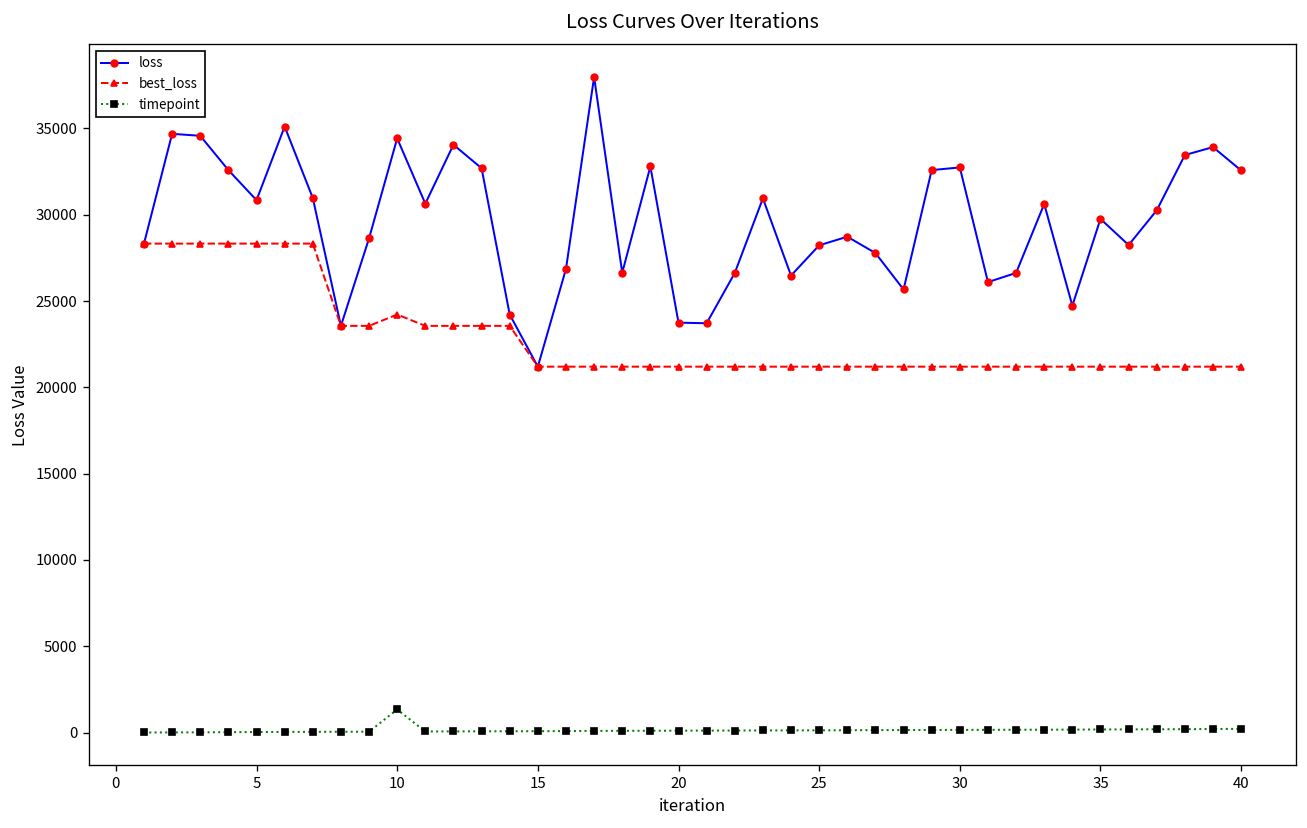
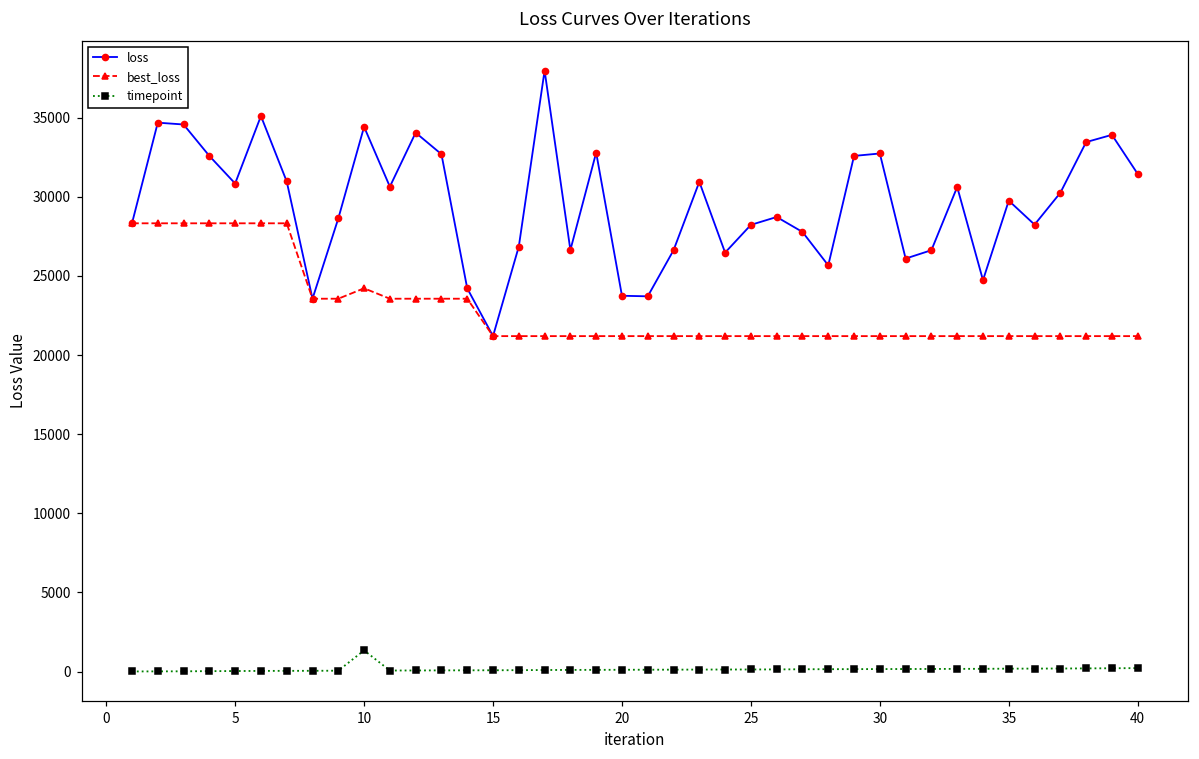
  {
    "loss": {
      "5": 30800,
      "10": 34400,
      "20": 23700,
      "25": 28200,
      "30": 32700,
      "35": 29800,
-     "40": 32600
+     "40": 31500
    },
    "best_loss": {
      "5": 28300,
      "10": 24200,
      "20": 21200,
      "25": 21200,
      "30": 21200,
      "35": 21200,
      "40": 21200
    },
    "timepoint": {
      "5": 0,
      "10": 1300,
      "15": 100,
      "20": 100,
      "25": 100,
      "30": 200,
      "35": 200,
      "40": 200
    }
  }
